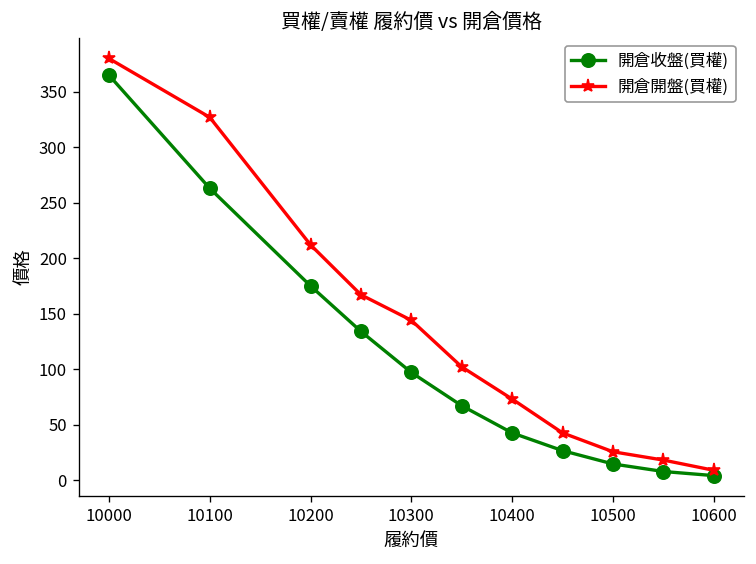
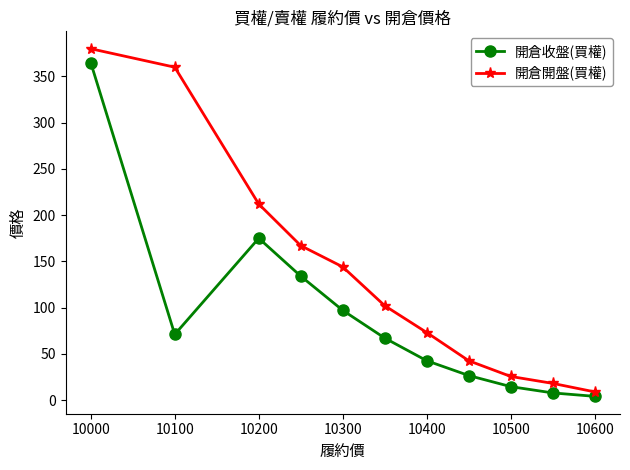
  {
    "開倉收盤(買權)": {
      "10000": 370,
-     "10100": 260,
+     "10100": 70,
      "10200": 180,
      "10300": 100,
      "10400": 40,
      "10500": 10,
      "10600": 0
    },
    "開倉開盤(買權)": {
      "10000": 380,
-     "10100": 330,
+     "10100": 360,
      "10200": 210,
      "10300": 140,
      "10400": 70,
      "10500": 30,
      "10600": 10
    }
  }
